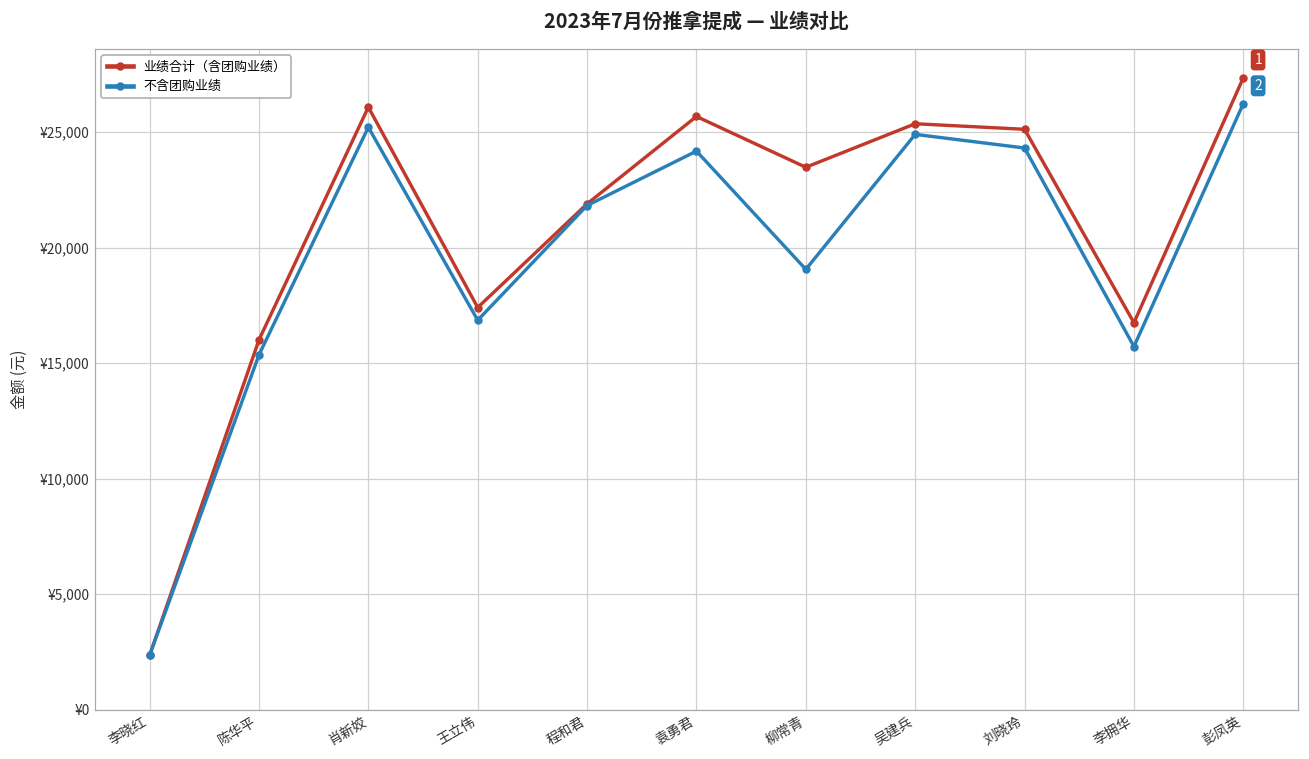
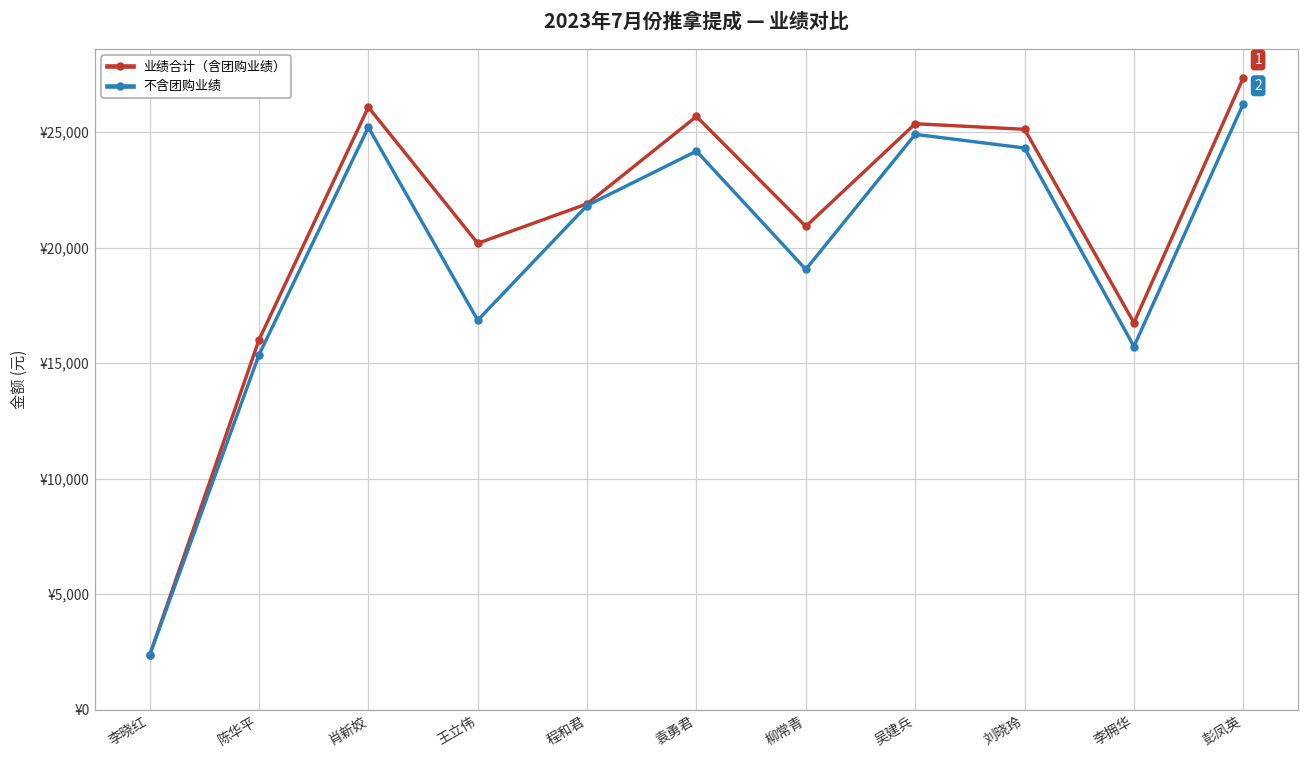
  {
    "业绩合计（含团购业绩）": {
      "陈华平": "¥16,000",
      "肖新姣": "¥26,100",
-     "王立伟": "¥17,400",
+     "王立伟": "¥20,200",
      "袁勇君": "¥25,700",
-     "柳常青": "¥23,500",
+     "柳常青": "¥20,900",
      "吴建兵": "¥25,400",
      "刘晓玲": "¥25,100",
      "李拥华": "¥16,800"
    },
    "不含团购业绩": {
      "陈华平": "¥15,400",
      "肖新姣": "¥25,200",
      "王立伟": "¥16,900",
      "袁勇君": "¥24,200",
      "柳常青": "¥19,100",
      "吴建兵": "¥24,900",
      "刘晓玲": "¥24,300",
      "李拥华": "¥15,700",
      "彭凤英": "¥26,200"
    }
  }
